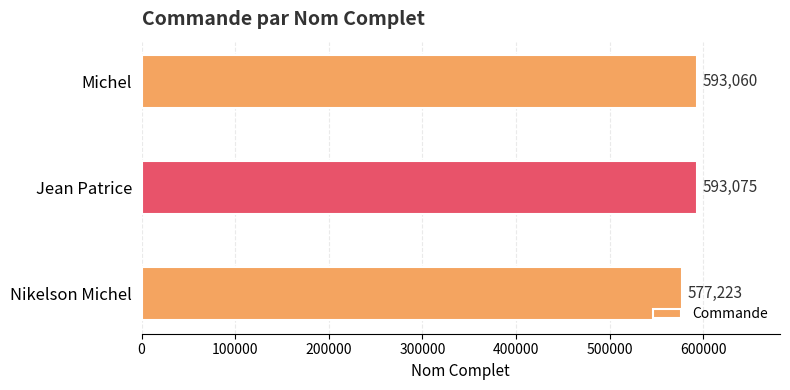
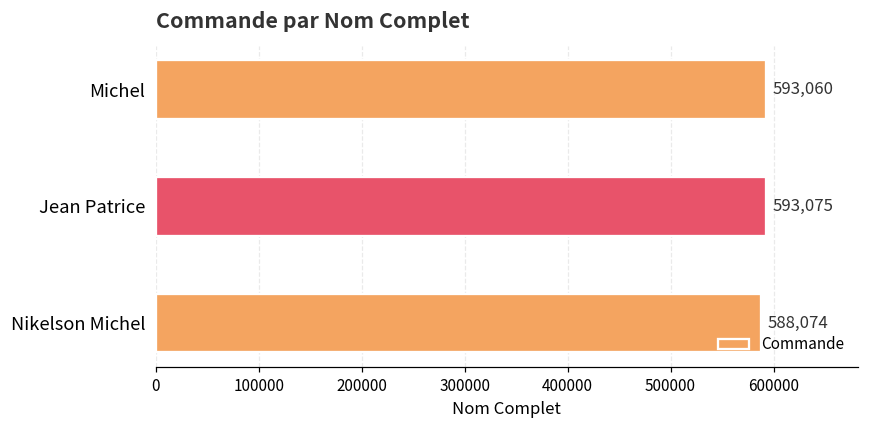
  {
    "Michel": "593,060",
    "Jean Patrice": "593,075",
-   "Nikelson Michel": "577,223"
+   "Nikelson Michel": "588,074"
  }
